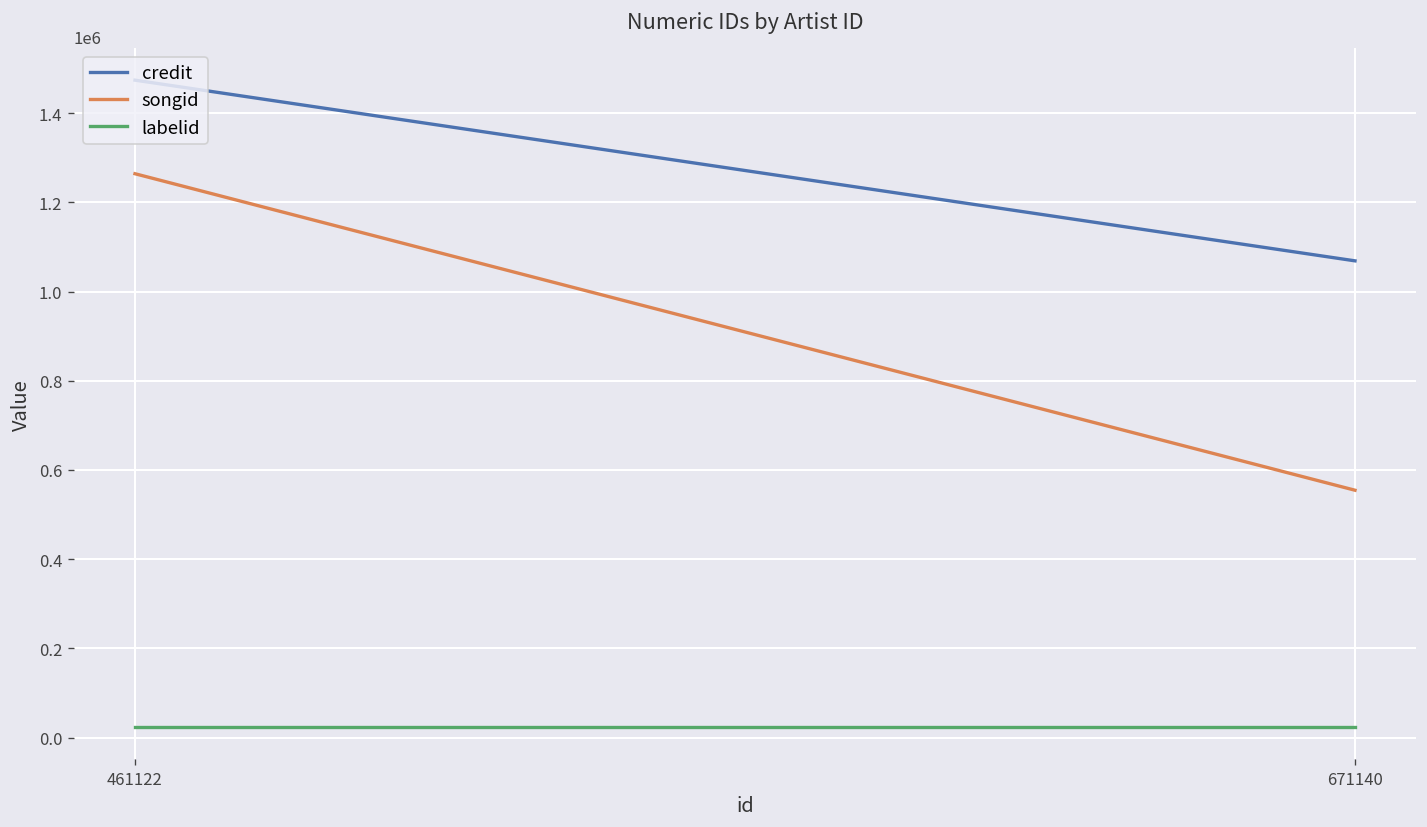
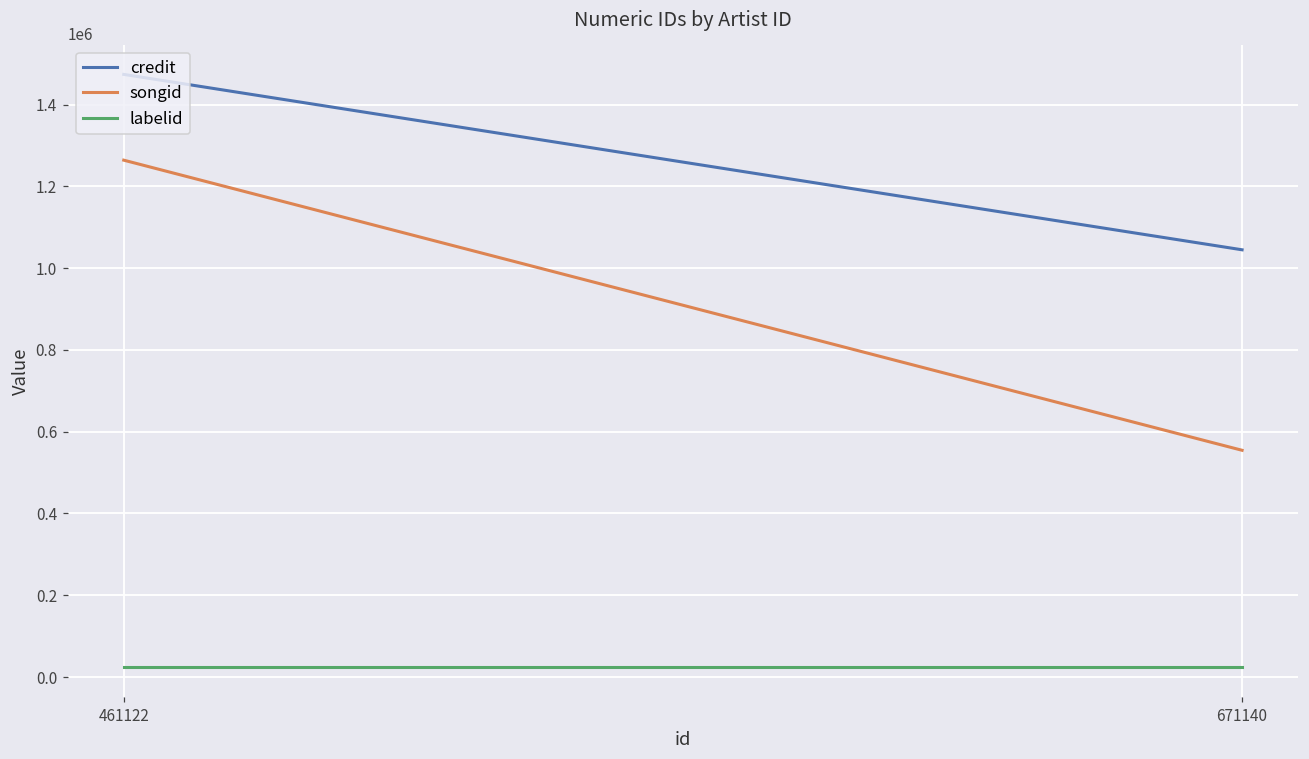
  {
    "credit": {
-     "671140": 1070000
+     "671140": 1040000
    },
    "songid": {
      "461122": 1260000,
      "671140": 550000
    },
    "labelid": {
      "461122": 20000,
      "671140": 20000
    }
  }
